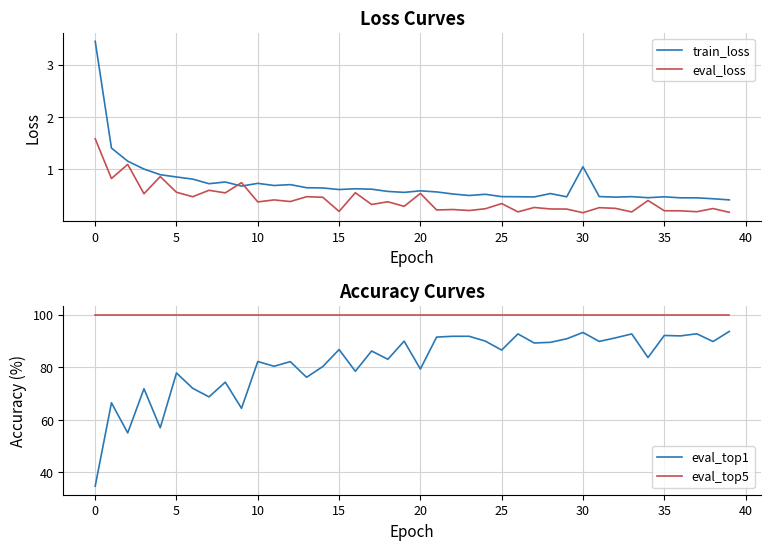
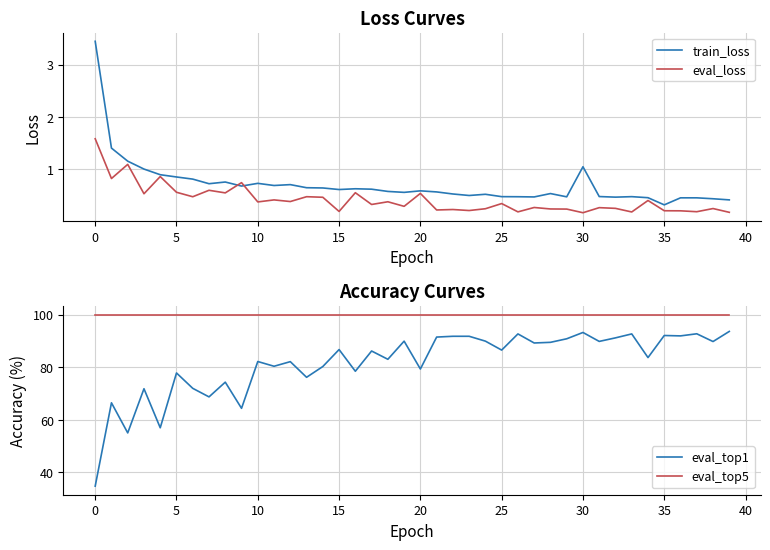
  {
    "Loss Curves": {
      "train_loss": {
        "0": 3.4,
        "5": 0.9,
        "10": 0.7,
        "15": 0.6,
        "25": 0.5,
        "30": 1.0,
-       "35": 0.5
+       "35": 0.3
      },
      "eval_loss": {
        "0": 1.6,
        "5": 0.6,
        "10": 0.4,
        "15": 0.2,
        "25": 0.3,
        "30": 0.2,
        "35": 0.2
      }
    },
    "Accuracy Curves": {
      "eval_top1": {
        "0": 35,
        "5": 78,
        "10": 82,
        "15": 87,
        "20": 79,
        "25": 87,
        "30": 93,
        "35": 92
      },
      "eval_top5": {
        "0": 100,
        "5": 100,
        "10": 100,
        "15": 100,
        "20": 100,
        "25": 100,
        "30": 100,
        "35": 100
      }
    }
  }
